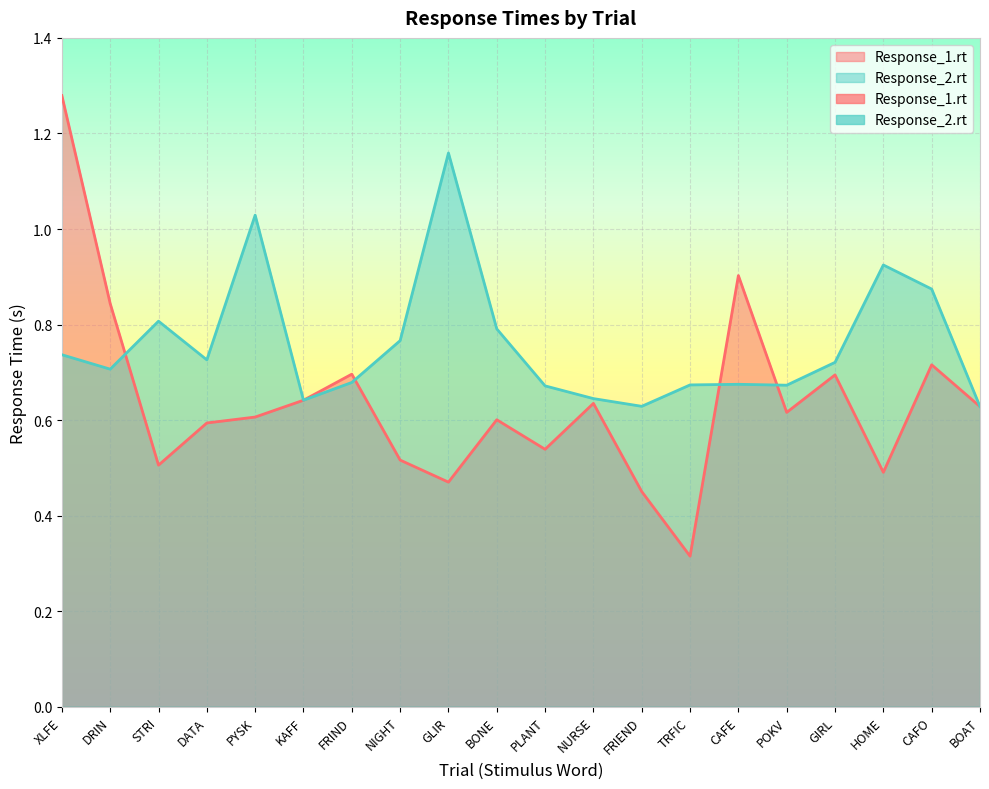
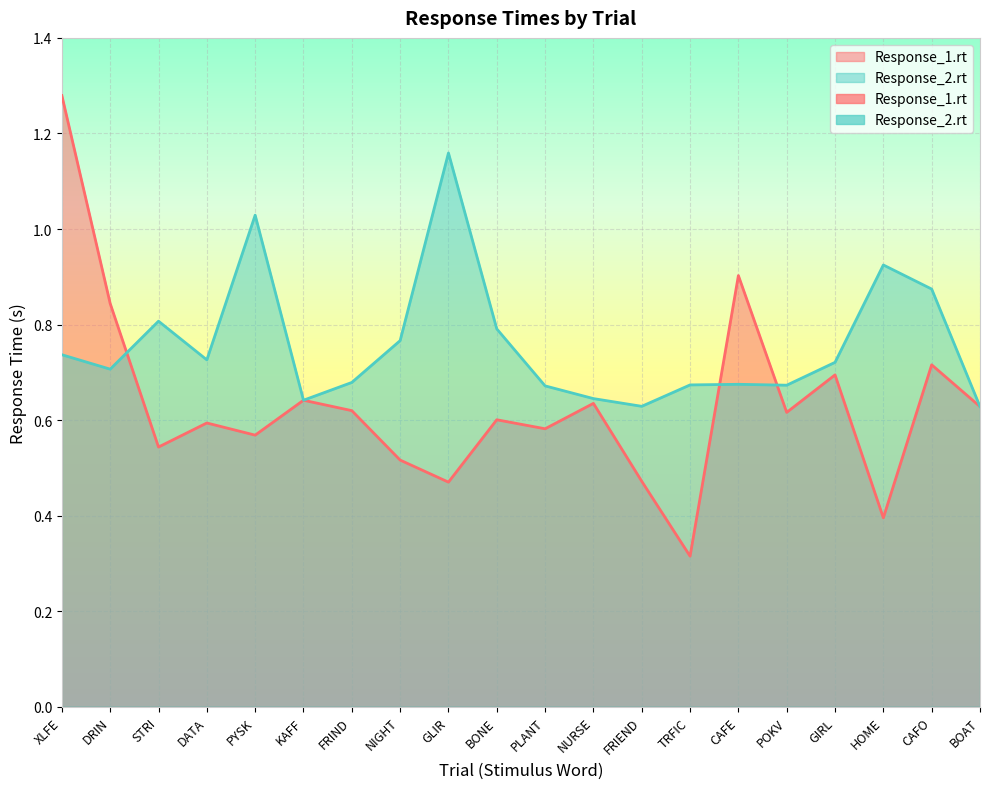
  {
    "Response_1.rt": {
      "XLFE": 1.28,
      "DRIN": 0.84,
-     "STRI": 0.51,
+     "STRI": 0.54,
      "DATA": 0.59,
-     "PYSK": 0.61,
-     "FRIND": 0.70,
+     "PYSK": 0.57,
+     "FRIND": 0.62,
      "NIGHT": 0.52,
      "GLIR": 0.47,
      "BONE": 0.60,
-     "PLANT": 0.54,
+     "PLANT": 0.58,
      "NURSE": 0.64,
-     "FRIEND": 0.45,
+     "FRIEND": 0.47,
      "TRFIC": 0.32,
      "CAFE": 0.90,
      "POKV": 0.62,
      "GIRL": 0.69,
-     "HOME": 0.49,
+     "HOME": 0.40,
      "CAFO": 0.72
    }
  }
